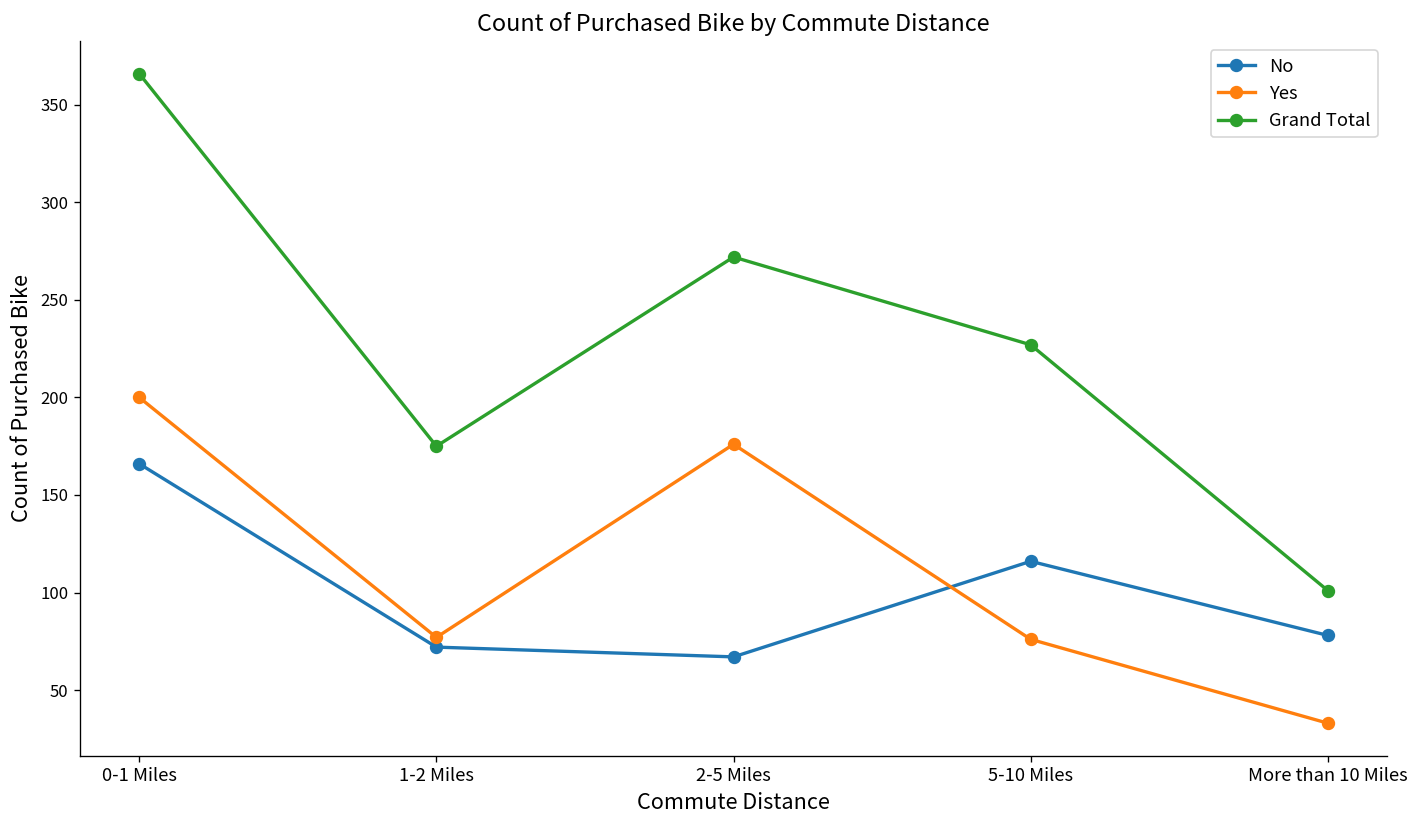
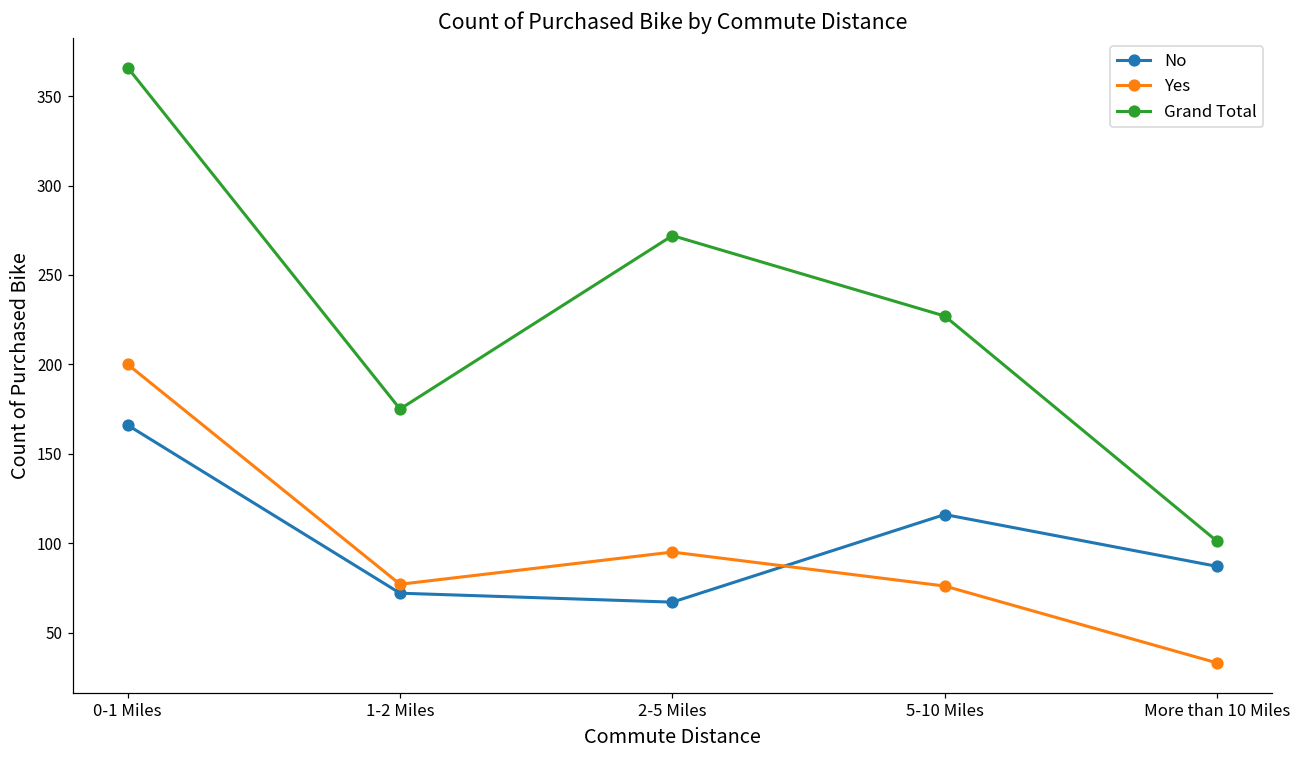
  {
    "No": {
      "0-1 Miles": 166,
      "1-2 Miles": 72,
      "2-5 Miles": 67,
      "5-10 Miles": 116,
-     "More than 10 Miles": 78
+     "More than 10 Miles": 87
    },
    "Yes": {
      "0-1 Miles": 200,
      "1-2 Miles": 77,
-     "2-5 Miles": 176,
+     "2-5 Miles": 95,
      "5-10 Miles": 76,
      "More than 10 Miles": 33
    },
    "Grand Total": {
      "0-1 Miles": 366,
      "1-2 Miles": 175,
      "2-5 Miles": 272,
      "5-10 Miles": 227,
      "More than 10 Miles": 101
    }
  }
